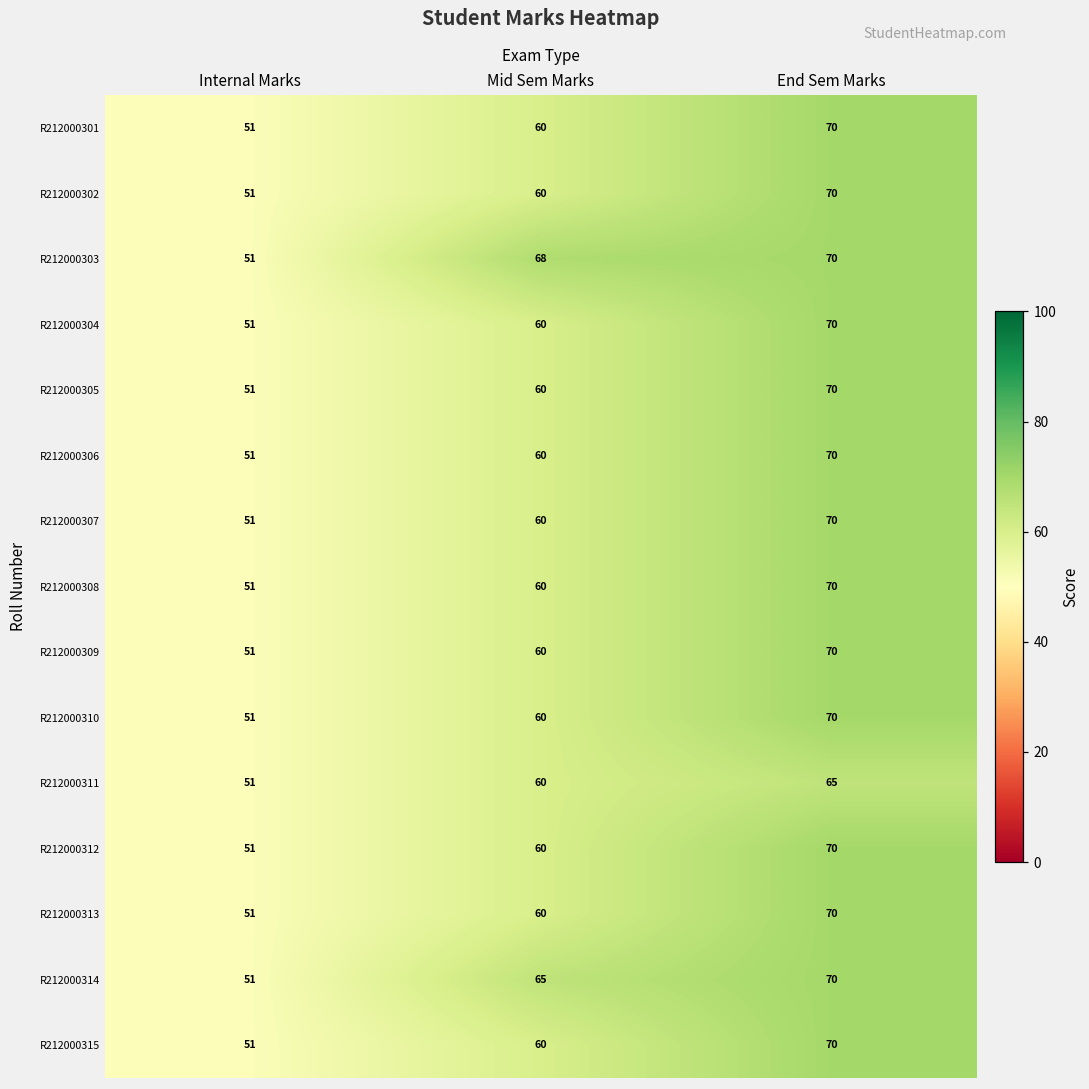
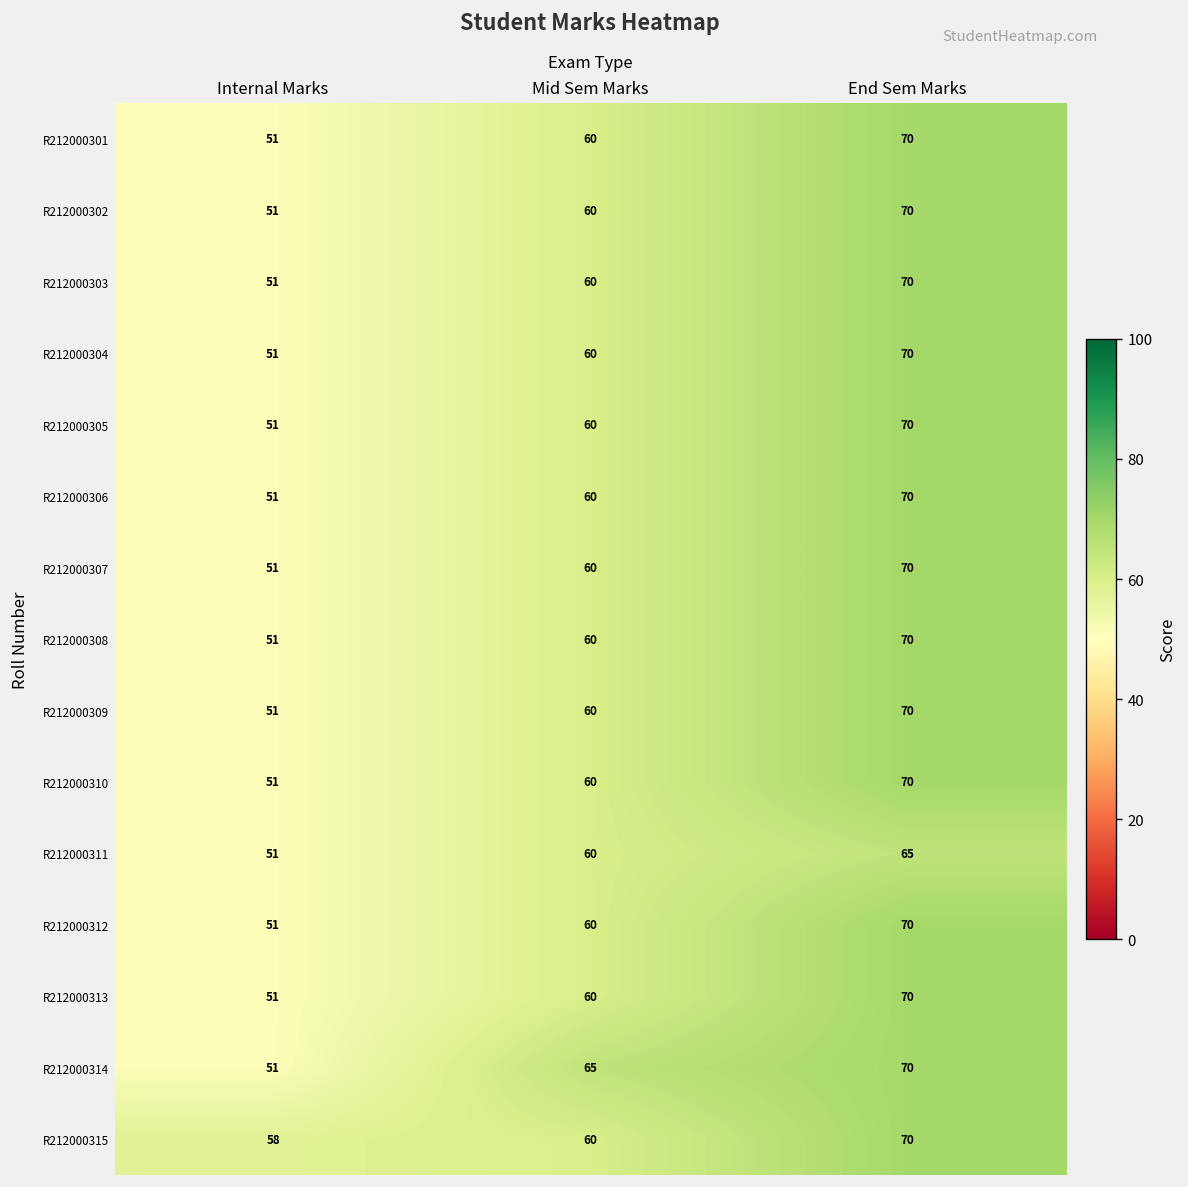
  {
    "R212000301": {
      "Internal Marks": 51,
      "Mid Sem Marks": 60,
      "End Sem Marks": 70
    },
    "R212000302": {
      "Internal Marks": 51,
      "Mid Sem Marks": 60,
      "End Sem Marks": 70
    },
    "R212000303": {
      "Internal Marks": 51,
-     "Mid Sem Marks": 68,
+     "Mid Sem Marks": 60,
      "End Sem Marks": 70
    },
    "R212000304": {
      "Internal Marks": 51,
      "Mid Sem Marks": 60,
      "End Sem Marks": 70
    },
    "R212000305": {
      "Internal Marks": 51,
      "Mid Sem Marks": 60,
      "End Sem Marks": 70
    },
    "R212000306": {
      "Internal Marks": 51,
      "Mid Sem Marks": 60,
      "End Sem Marks": 70
    },
    "R212000307": {
      "Internal Marks": 51,
      "Mid Sem Marks": 60,
      "End Sem Marks": 70
    },
    "R212000308": {
      "Internal Marks": 51,
      "Mid Sem Marks": 60,
      "End Sem Marks": 70
    },
    "R212000309": {
      "Internal Marks": 51,
      "Mid Sem Marks": 60,
      "End Sem Marks": 70
    },
    "R212000310": {
      "Internal Marks": 51,
      "Mid Sem Marks": 60,
      "End Sem Marks": 70
    },
    "R212000311": {
      "Internal Marks": 51,
      "Mid Sem Marks": 60,
      "End Sem Marks": 65
    },
    "R212000312": {
      "Internal Marks": 51,
      "Mid Sem Marks": 60,
      "End Sem Marks": 70
    },
    "R212000313": {
      "Internal Marks": 51,
      "Mid Sem Marks": 60,
      "End Sem Marks": 70
    },
    "R212000314": {
      "Internal Marks": 51,
      "Mid Sem Marks": 65,
      "End Sem Marks": 70
    },
    "R212000315": {
-     "Internal Marks": 51,
+     "Internal Marks": 58,
      "Mid Sem Marks": 60,
      "End Sem Marks": 70
    }
  }
